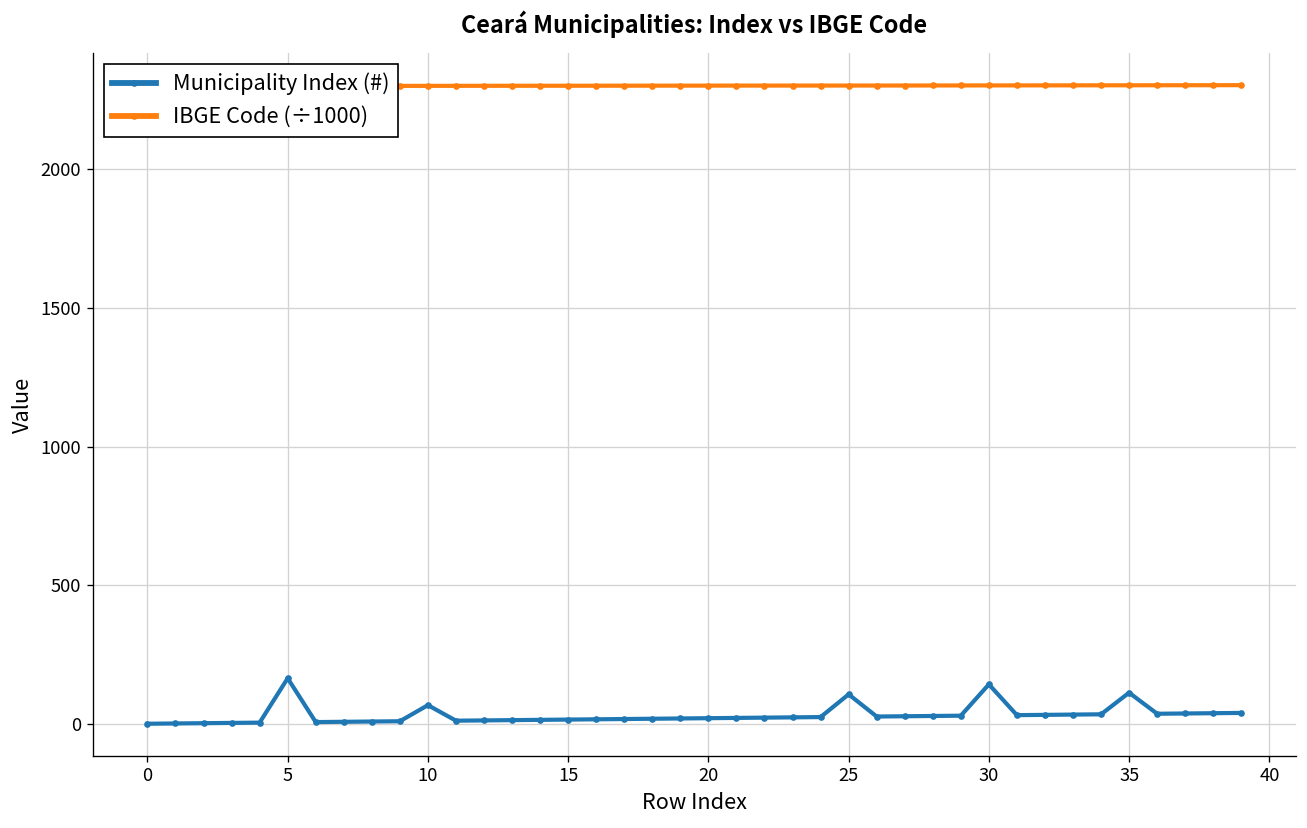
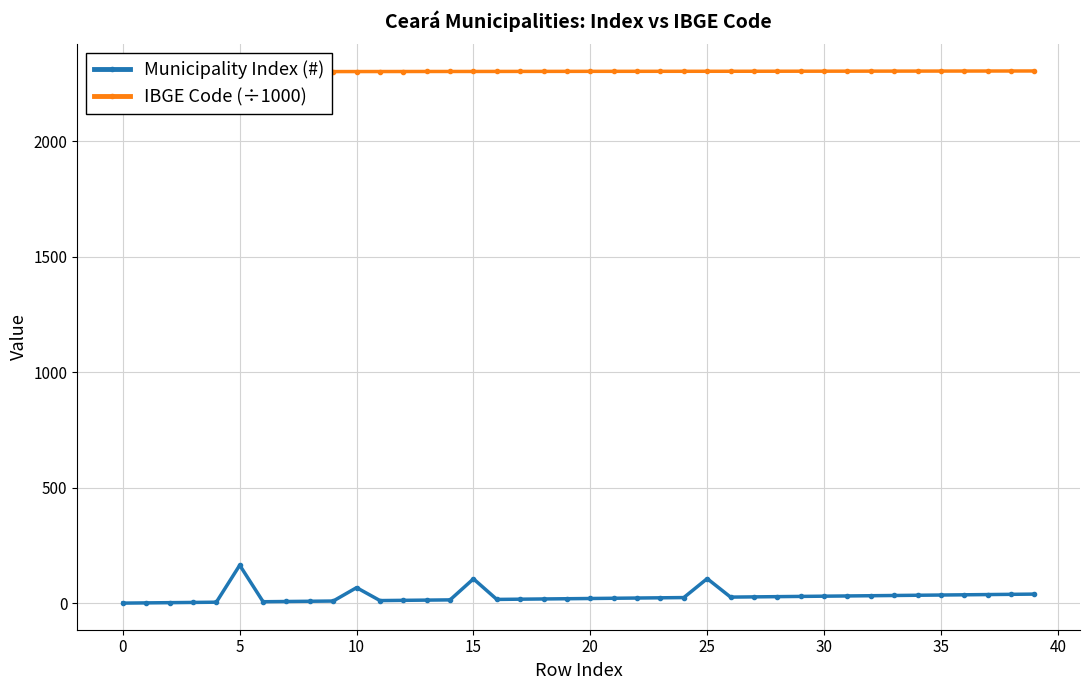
  {
    "Municipality Index (#)": {
      "0": 0,
      "5": 170,
      "10": 70,
-     "15": 20,
+     "15": 110,
      "20": 20,
      "25": 110,
-     "30": 140,
-     "35": 110
+     "30": 30,
+     "35": 40
    },
    "IBGE Code (÷1000)": {
      "10": 2300,
      "15": 2300,
      "20": 2300,
      "25": 2300,
      "30": 2300,
      "35": 2300
    }
  }
